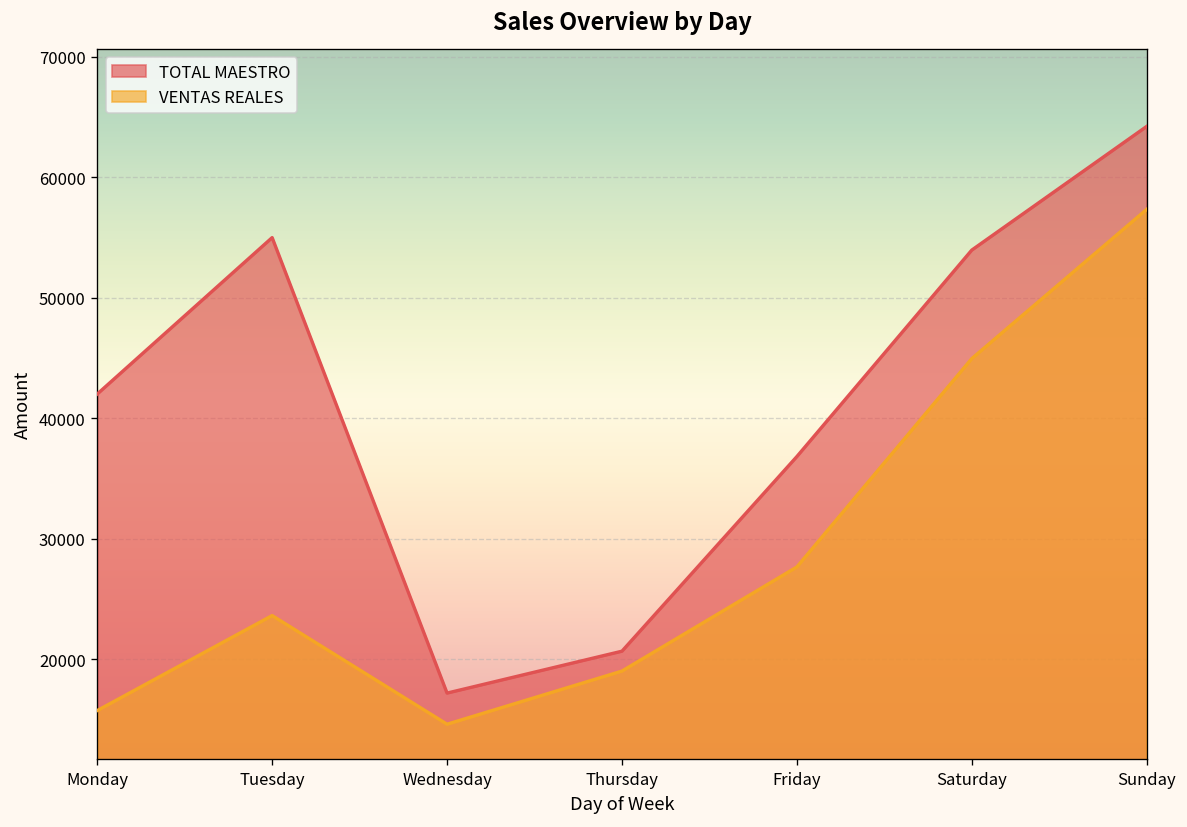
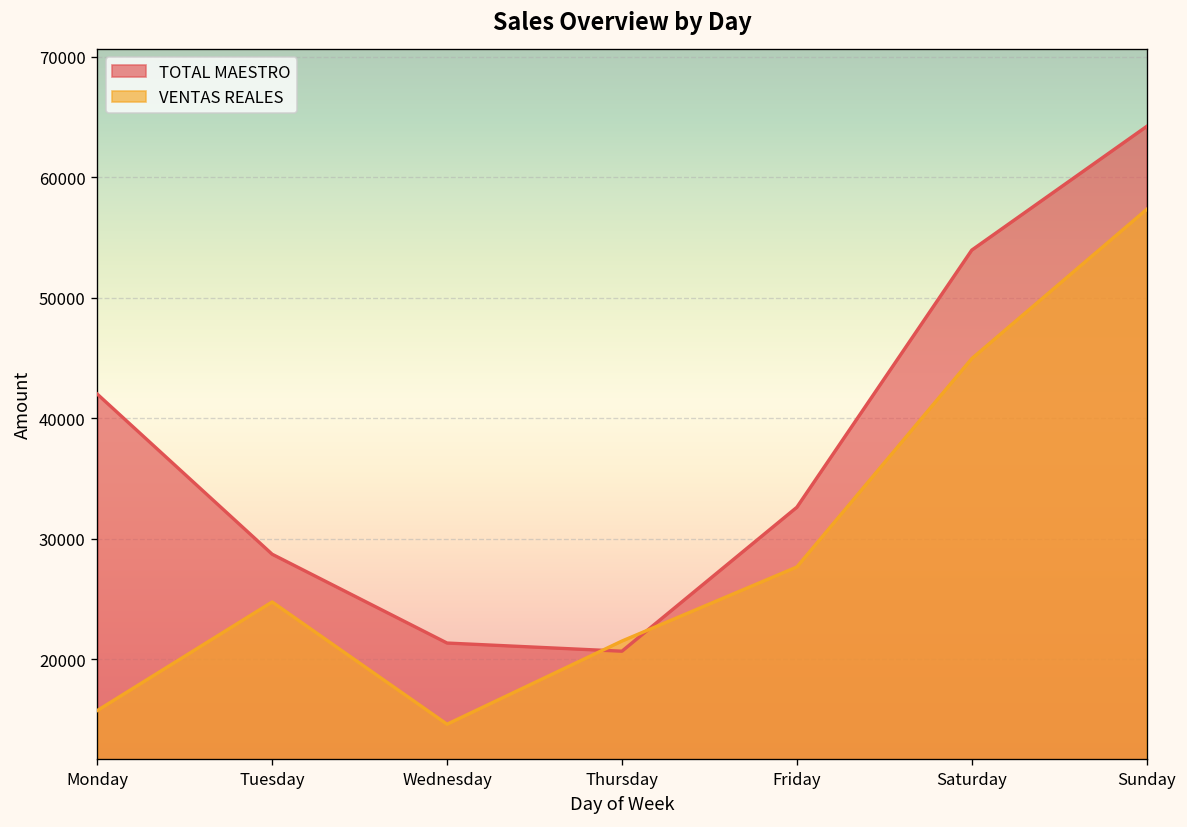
  {
    "TOTAL MAESTRO": {
      "Monday": 42000,
-     "Tuesday": 55000,
-     "Wednesday": 17200,
+     "Tuesday": 28700,
+     "Wednesday": 21400,
      "Thursday": 20700,
-     "Friday": 36800,
+     "Friday": 32600,
      "Saturday": 54000,
      "Sunday": 64200
    },
    "VENTAS REALES": {
      "Monday": 15800,
-     "Tuesday": 23600,
+     "Tuesday": 24800,
      "Wednesday": 14600,
-     "Thursday": 19000,
+     "Thursday": 21500,
      "Friday": 27700,
      "Saturday": 45000,
      "Sunday": 57300
    }
  }
